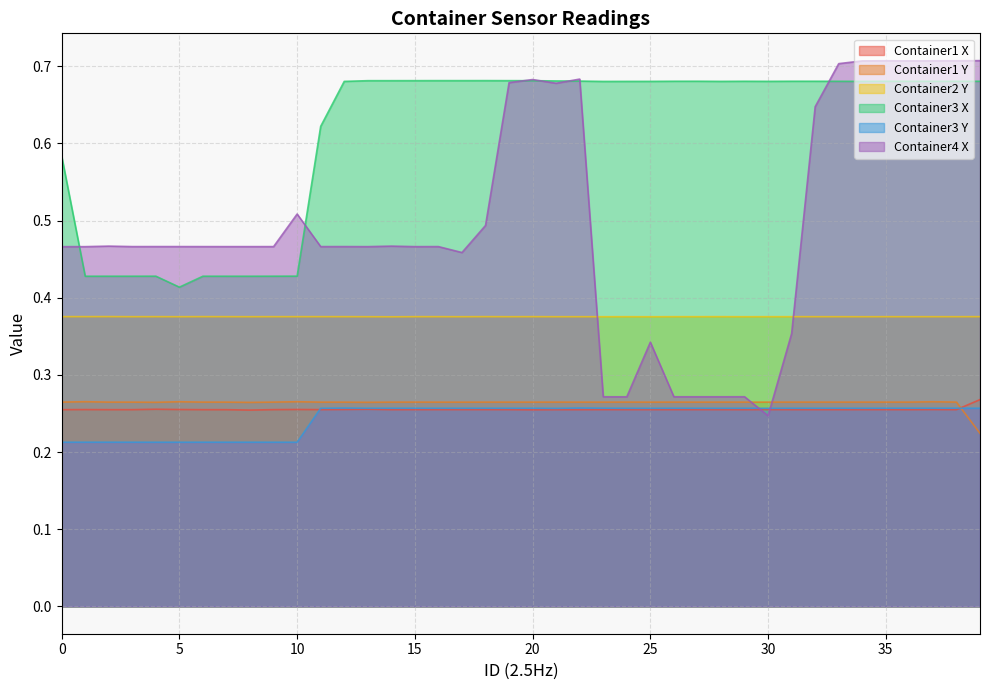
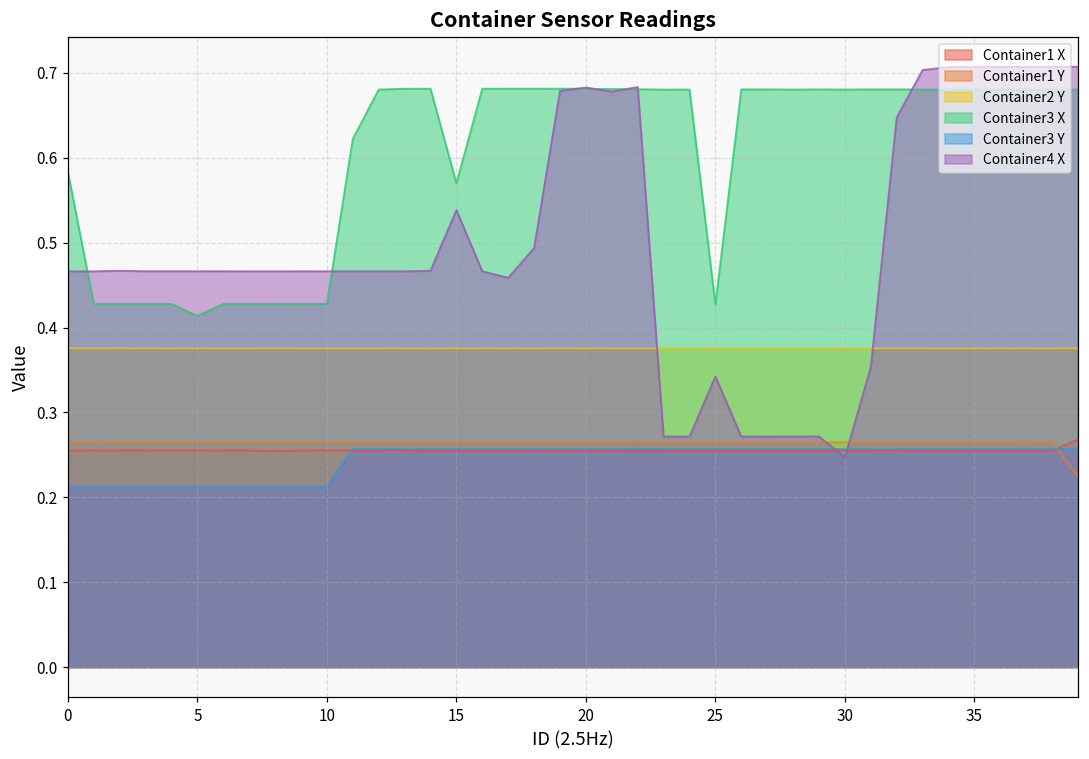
  {
    "Container3 X": {
      "0": 0.58,
      "5": 0.41,
      "10": 0.43,
-     "15": 0.68,
-     "25": 0.68,
+     "15": 0.57,
+     "25": 0.43,
      "30": 0.68
    },
    "Container3 Y": {
      "0": 0.21,
      "5": 0.21,
      "10": 0.21
    },
    "Container4 X": {
      "0": 0.47,
      "5": 0.47,
-     "10": 0.51,
-     "15": 0.47,
+     "10": 0.47,
+     "15": 0.54,
      "25": 0.34,
      "30": 0.25
    }
  }
